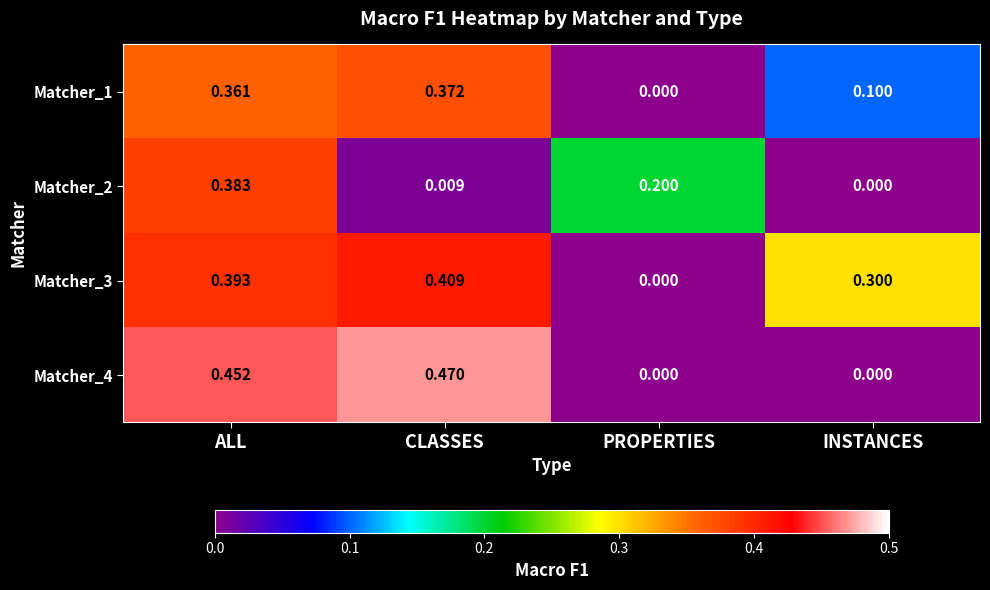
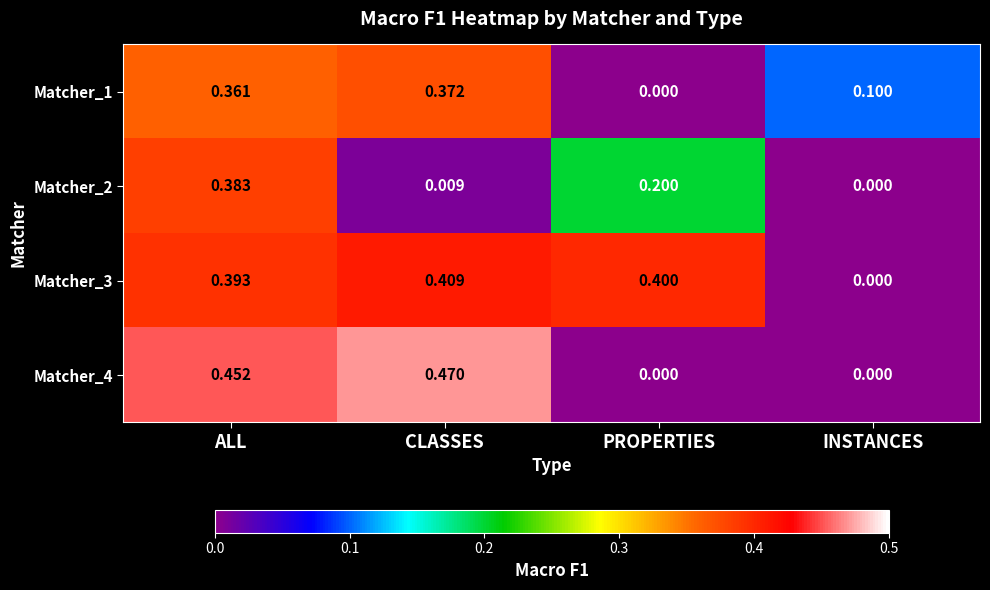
  {
    "Matcher_1": {
      "ALL": 0.361,
      "CLASSES": 0.372,
      "PROPERTIES": 0.000,
      "INSTANCES": 0.100
    },
    "Matcher_2": {
      "ALL": 0.383,
      "CLASSES": 0.009,
      "PROPERTIES": 0.200,
      "INSTANCES": 0.000
    },
    "Matcher_3": {
      "ALL": 0.393,
      "CLASSES": 0.409,
-     "PROPERTIES": 0.000,
-     "INSTANCES": 0.300
+     "PROPERTIES": 0.400,
+     "INSTANCES": 0.000
    },
    "Matcher_4": {
      "ALL": 0.452,
      "CLASSES": 0.470,
      "PROPERTIES": 0.000,
      "INSTANCES": 0.000
    }
  }
